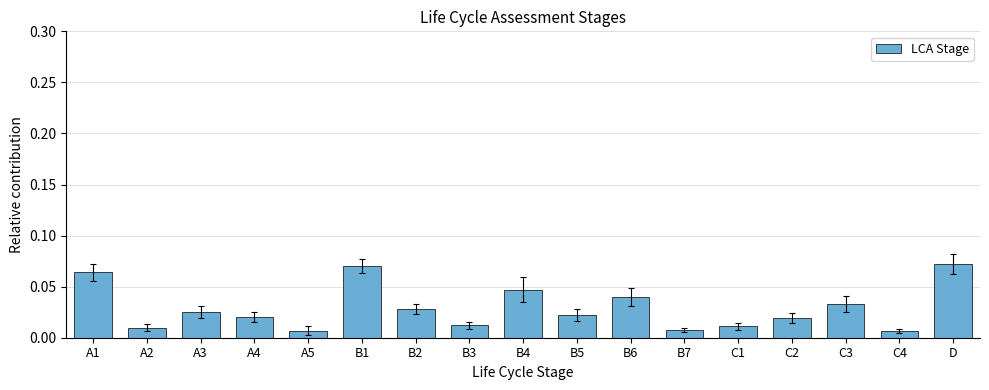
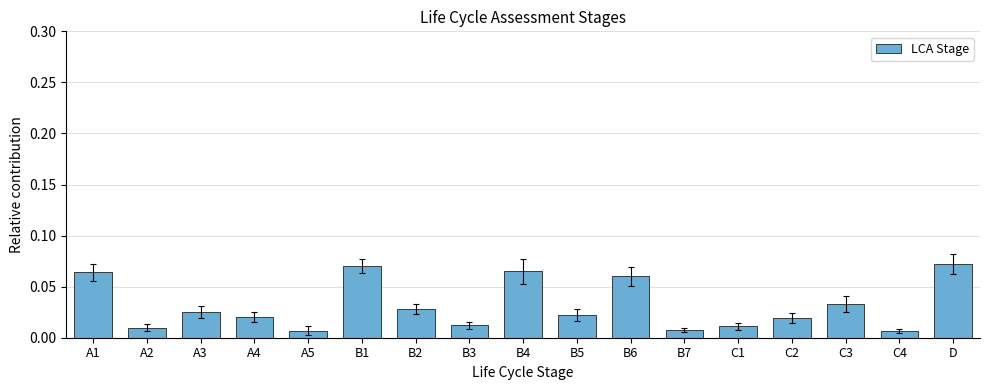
  {
    "LCA Stage": {
      "A1": 0.064,
      "A2": 0.010,
      "A3": 0.025,
      "A4": 0.020,
      "A5": 0.007,
      "B1": 0.070,
      "B2": 0.028,
      "B3": 0.012,
-     "B4": 0.047,
+     "B4": 0.065,
      "B5": 0.022,
-     "B6": 0.04,
+     "B6": 0.06,
      "B7": 0.008,
      "C1": 0.011,
      "C2": 0.019,
      "C3": 0.033,
      "C4": 0.007,
      "D": 0.072
    }
  }
